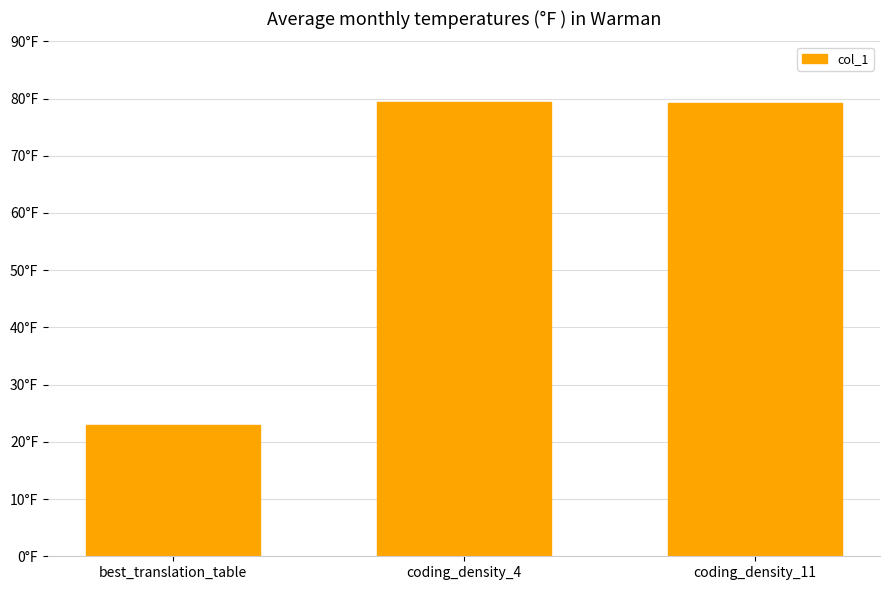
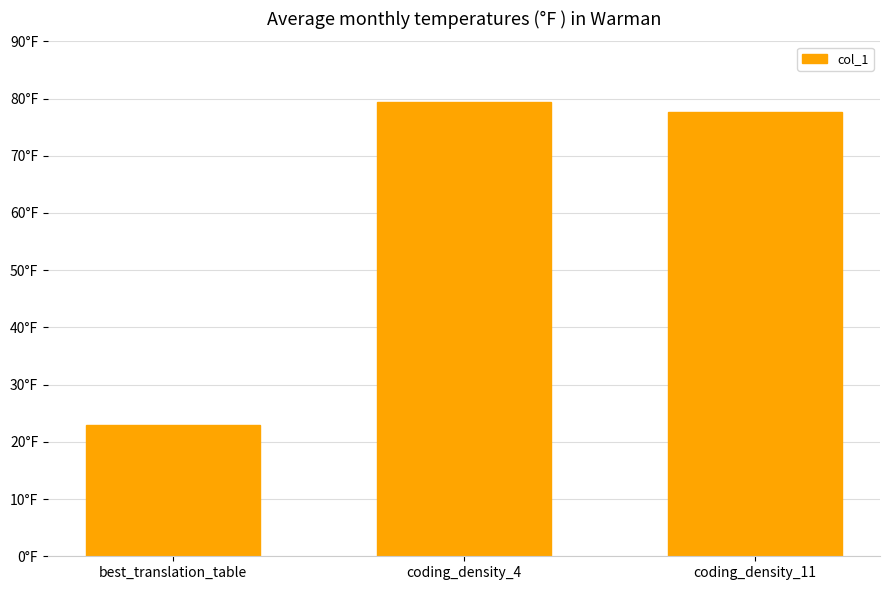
  {
    "best_translation_table": "23°F",
    "coding_density_4": "79°F",
-   "coding_density_11": "79°F"
+   "coding_density_11": "78°F"
  }
